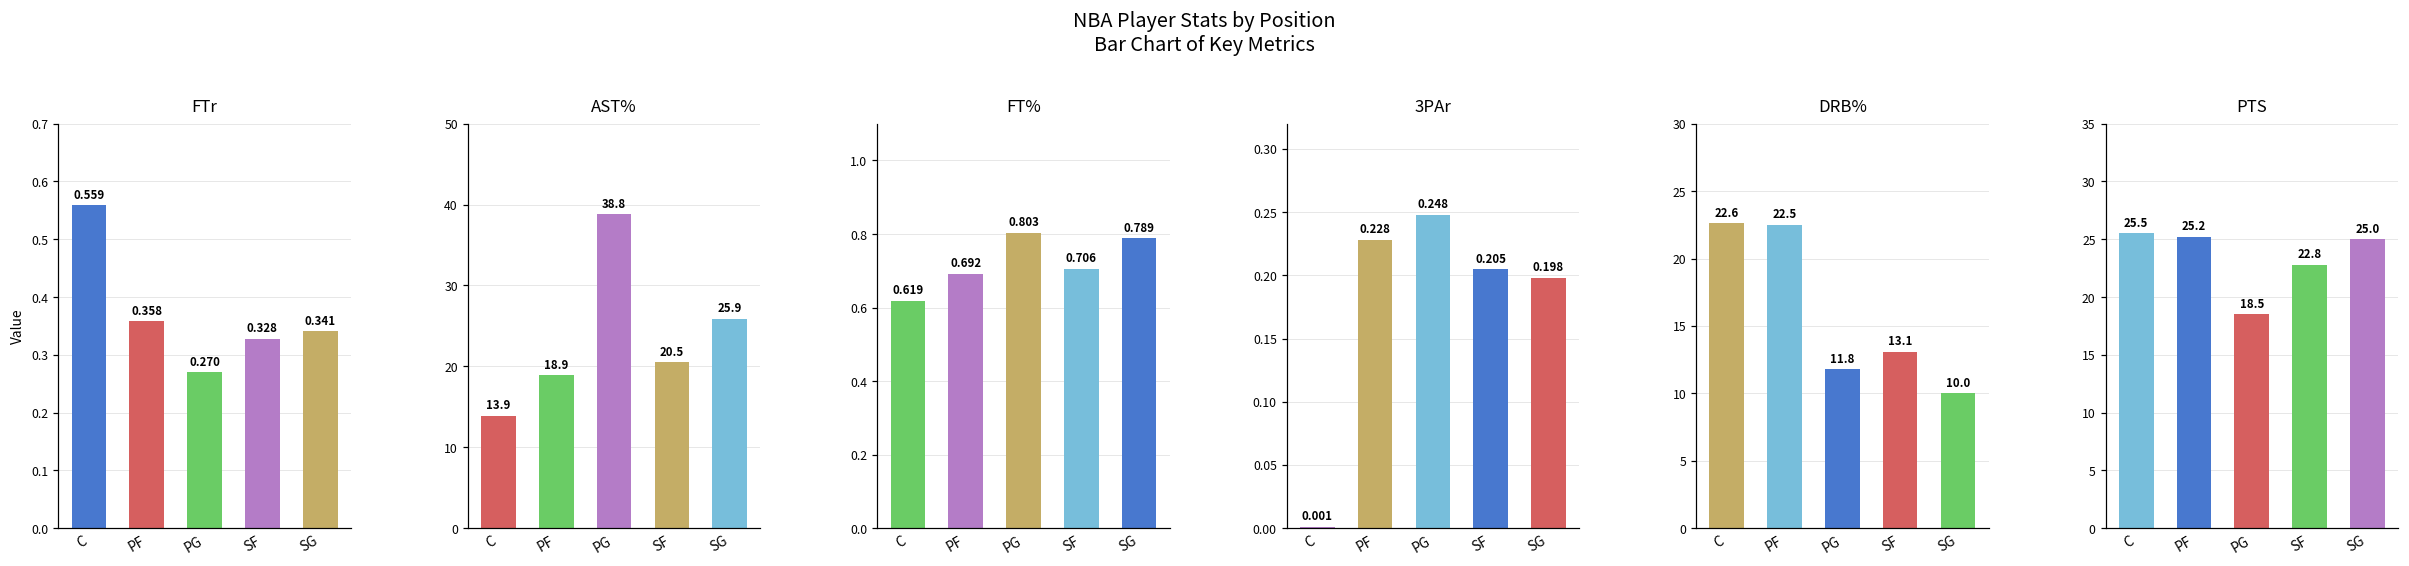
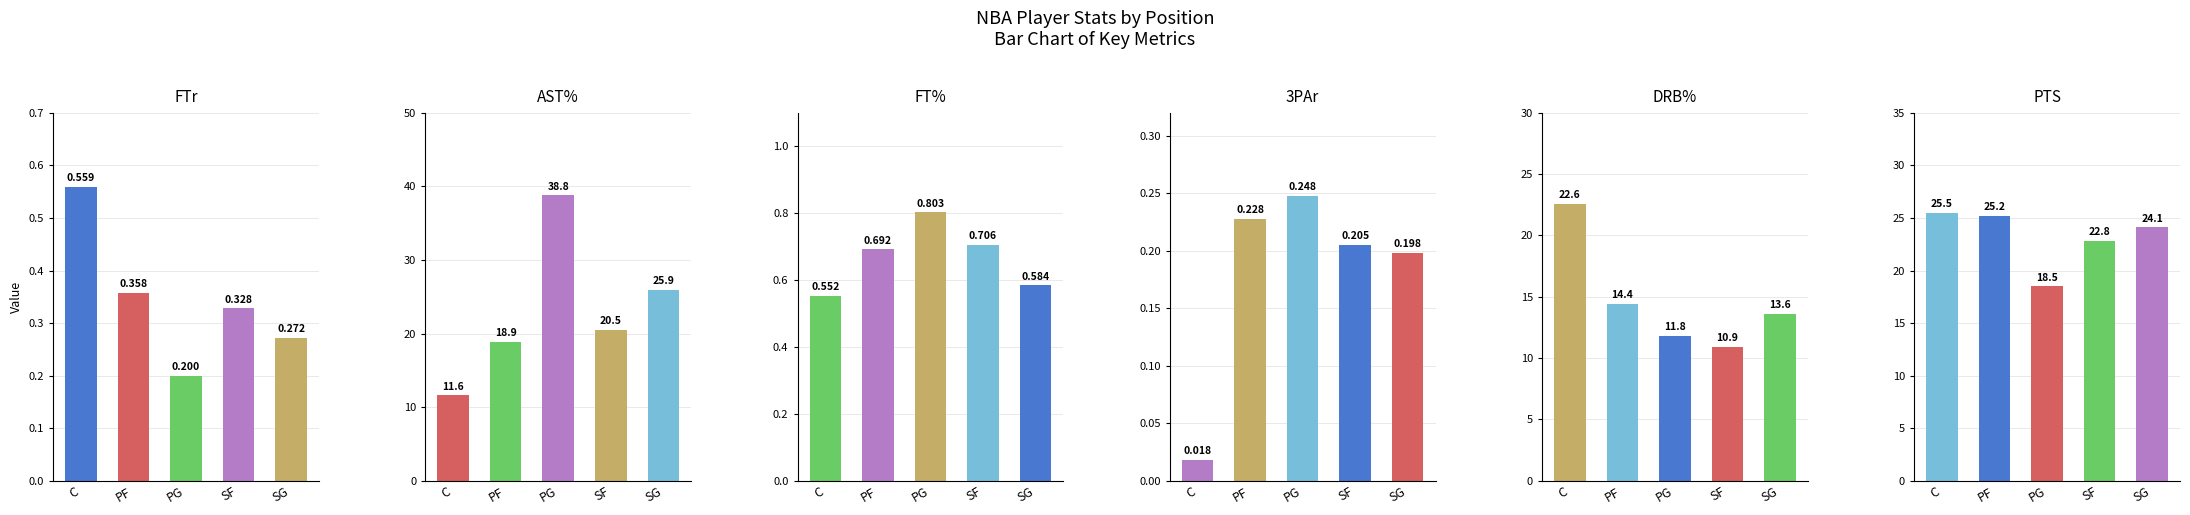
  {
    "FTr": {
      "C": 0.559,
      "PF": 0.358,
-     "PG": 0.270,
+     "PG": 0.200,
      "SF": 0.328,
-     "SG": 0.341
+     "SG": 0.272
    },
    "AST%": {
-     "C": 13.9,
+     "C": 11.6,
      "PF": 18.9,
      "PG": 38.8,
      "SF": 20.5,
      "SG": 25.9
    },
    "FT%": {
-     "C": 0.619,
+     "C": 0.552,
      "PF": 0.692,
      "PG": 0.803,
      "SF": 0.706,
-     "SG": 0.789
+     "SG": 0.584
    },
    "3PAr": {
-     "C": 0.001,
+     "C": 0.018,
      "PF": 0.228,
      "PG": 0.248,
      "SF": 0.205,
      "SG": 0.198
    },
    "DRB%": {
      "C": 22.6,
-     "PF": 22.5,
+     "PF": 14.4,
      "PG": 11.8,
-     "SF": 13.1,
-     "SG": 10.0
+     "SF": 10.9,
+     "SG": 13.6
    },
    "PTS": {
      "C": 25.5,
      "PF": 25.2,
      "PG": 18.5,
      "SF": 22.8,
-     "SG": 25.0
+     "SG": 24.1
    }
  }
